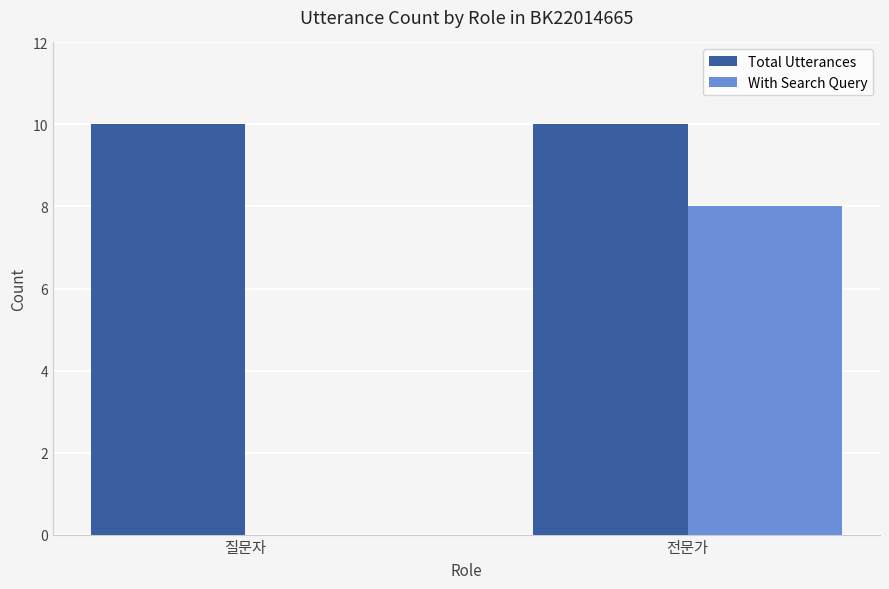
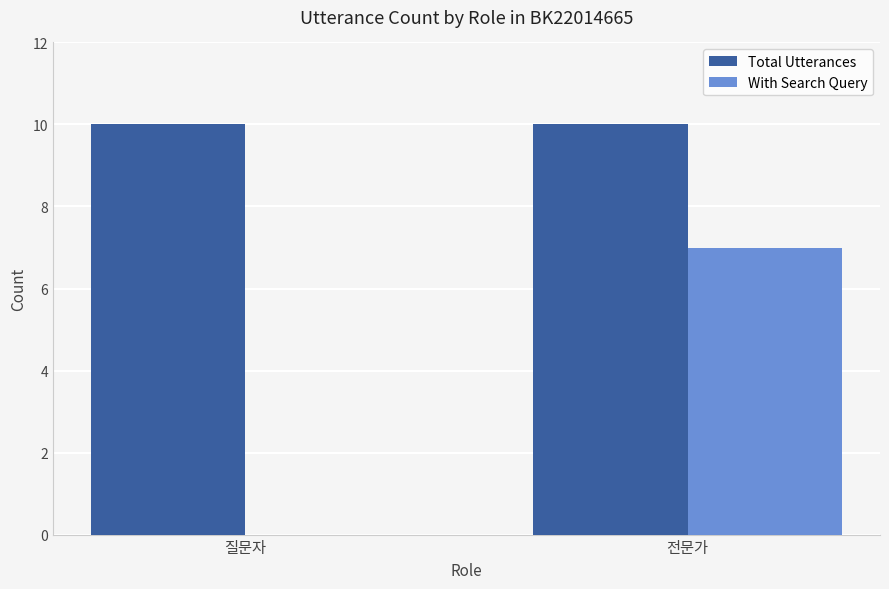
  {
    "Total Utterances": {
      "질문자": 10,
      "전문가": 10
    },
    "With Search Query": {
      "질문자": 0,
-     "전문가": 8
+     "전문가": 7
    }
  }
